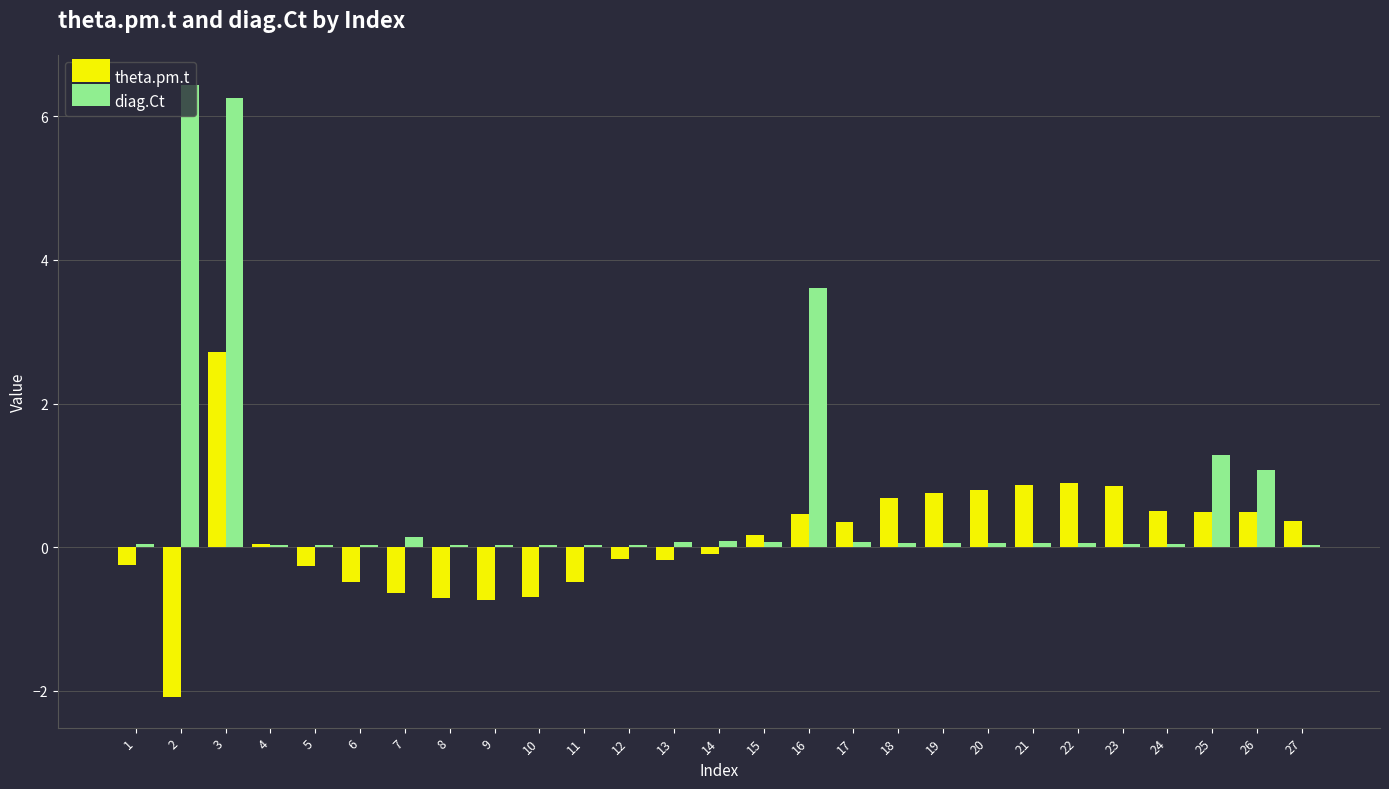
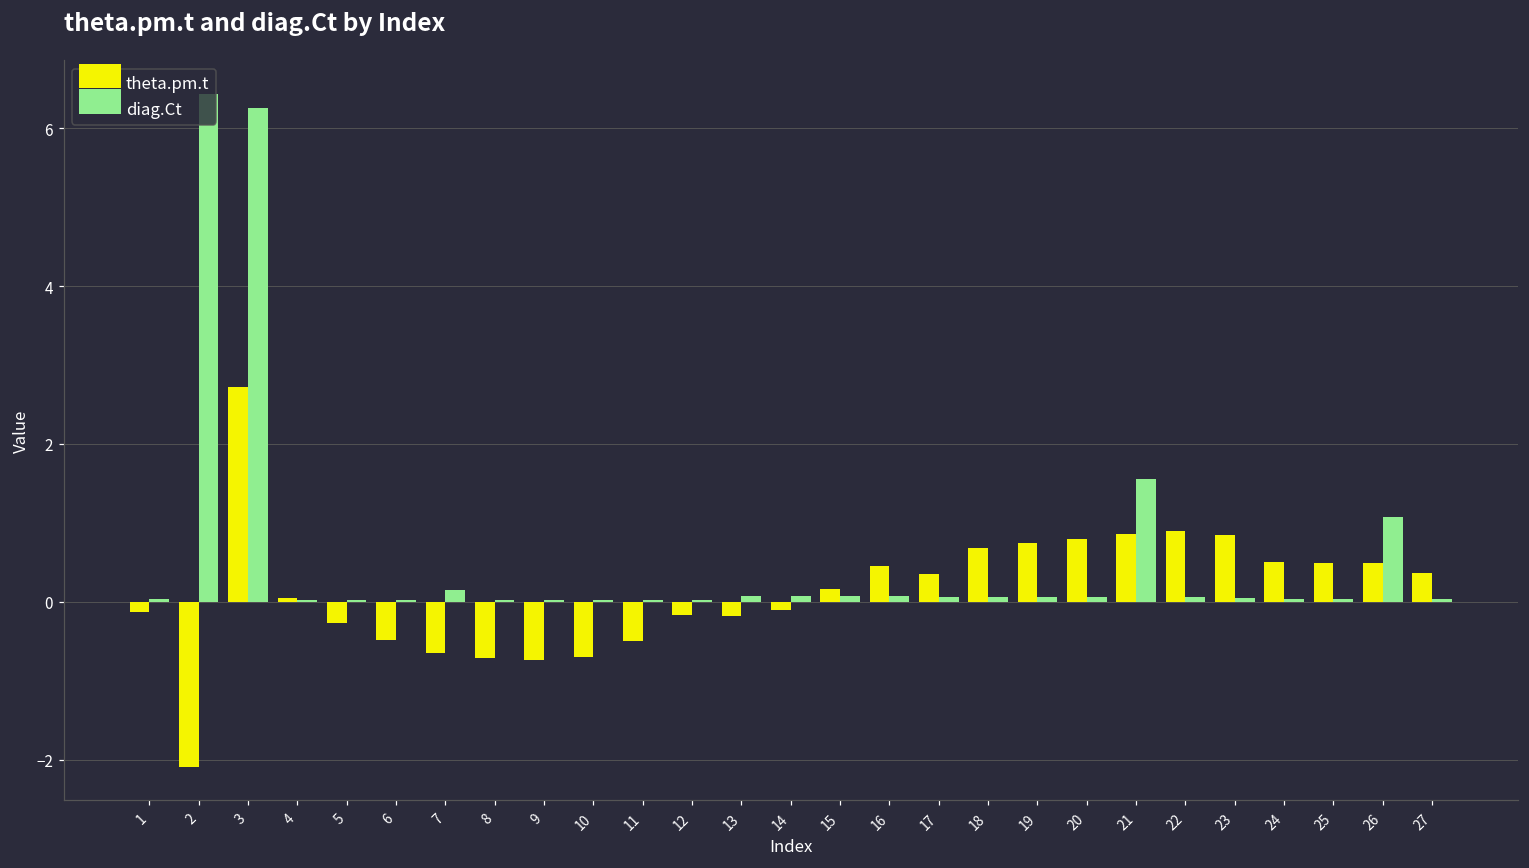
  {
    "theta.pm.t": {
-     "1": -0.3,
+     "1": -0.1,
      "2": -2.1,
      "3": 2.7,
      "4": 0.0,
      "5": -0.3,
      "6": -0.5,
      "7": -0.6,
      "8": -0.7,
      "9": -0.7,
      "10": -0.7,
      "11": -0.5,
      "12": -0.2,
      "13": -0.2,
      "14": -0.1,
      "15": 0.2,
      "16": 0.5,
      "17": 0.4,
      "18": 0.7,
      "19": 0.7,
      "20": 0.8,
      "21": 0.9,
      "22": 0.9,
      "23": 0.9,
      "24": 0.5,
      "25": 0.5,
      "26": 0.5,
      "27": 0.4
    },
    "diag.Ct": {
      "1": 0.0,
      "3": 6.3,
      "7": 0.1,
      "13": 0.1,
      "14": 0.1,
      "15": 0.1,
-     "16": 3.6,
+     "16": 0.1,
      "17": 0.1,
      "18": 0.1,
      "19": 0.1,
      "20": 0.1,
-     "21": 0.1,
+     "21": 1.6,
      "22": 0.1,
      "23": 0.0,
      "24": 0.0,
-     "25": 1.3,
+     "25": 0.0,
      "26": 1.1
    }
  }
